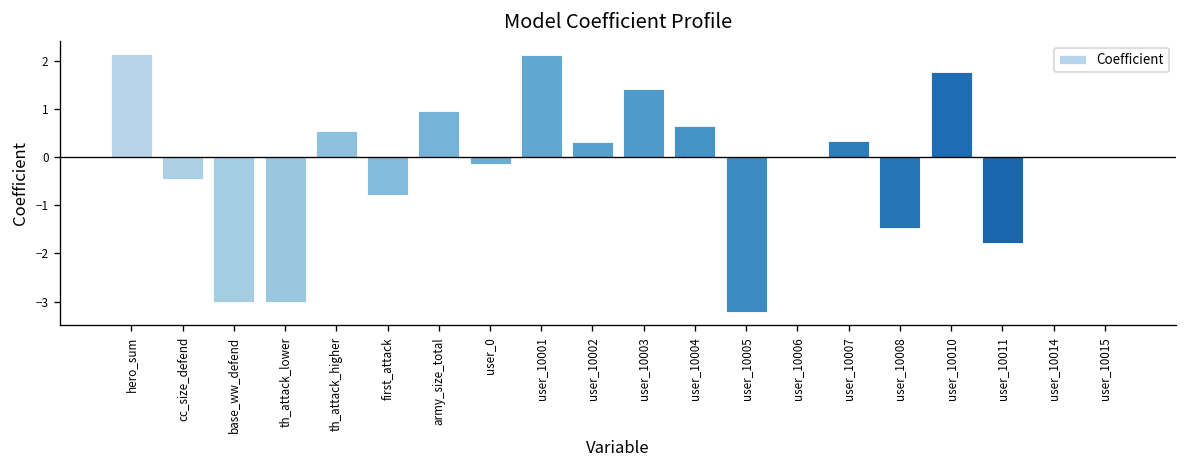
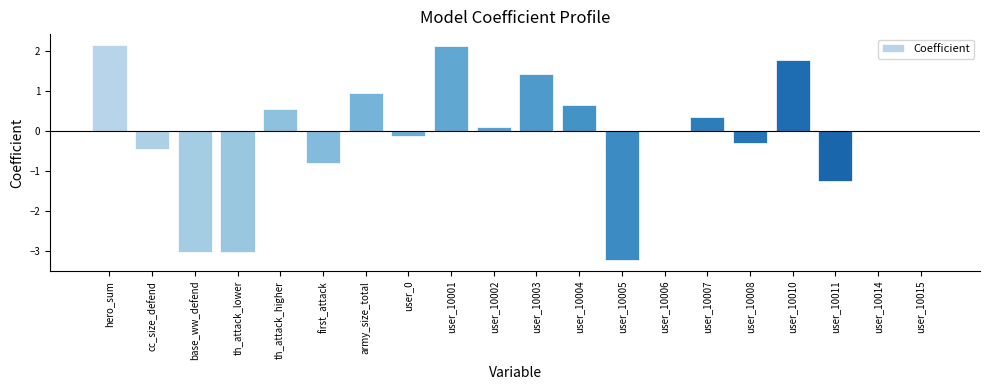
  {
    "hero_sum": 2.1,
    "cc_size_defend": -0.5,
    "base_ww_defend": -3.0,
    "th_attack_lower": -3.0,
    "th_attack_higher": 0.5,
    "first_attack": -0.8,
    "army_size_total": 0.9,
    "user_0": -0.1,
    "user_10001": 2.1,
-   "user_10002": 0.3,
+   "user_10002": 0.1,
    "user_10003": 1.4,
    "user_10004": 0.6,
    "user_10005": -3.2,
    "user_10006": 0.0,
    "user_10007": 0.3,
-   "user_10008": -1.5,
+   "user_10008": -0.3,
    "user_10010": 1.8,
-   "user_10011": -1.8,
+   "user_10011": -1.3,
    "user_10014": 0.0,
    "user_10015": 0.0
  }
